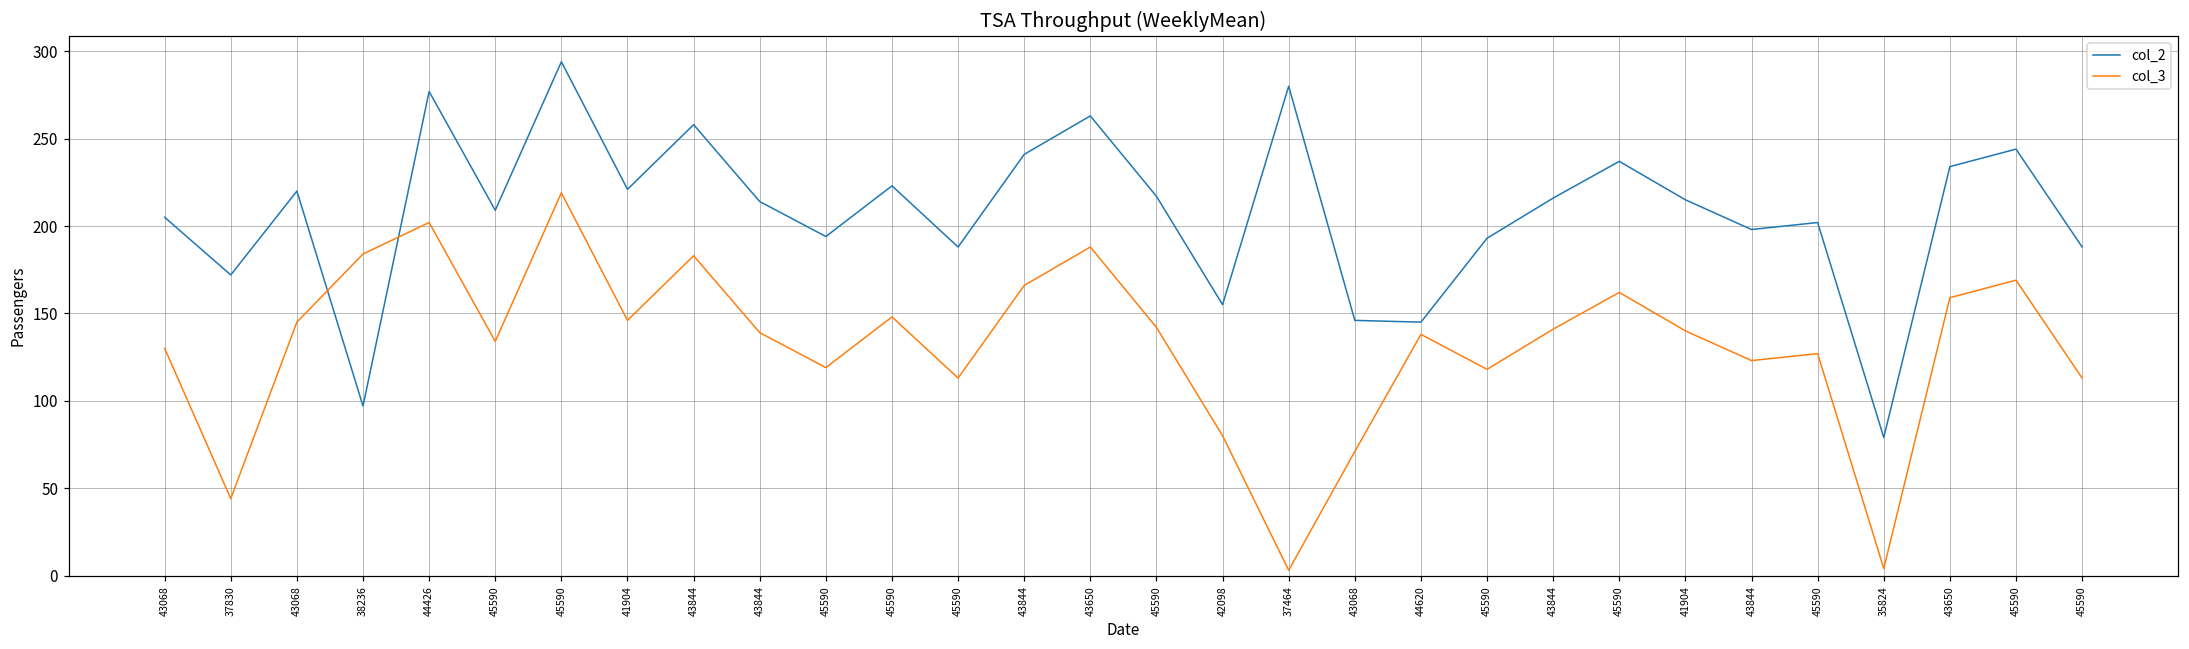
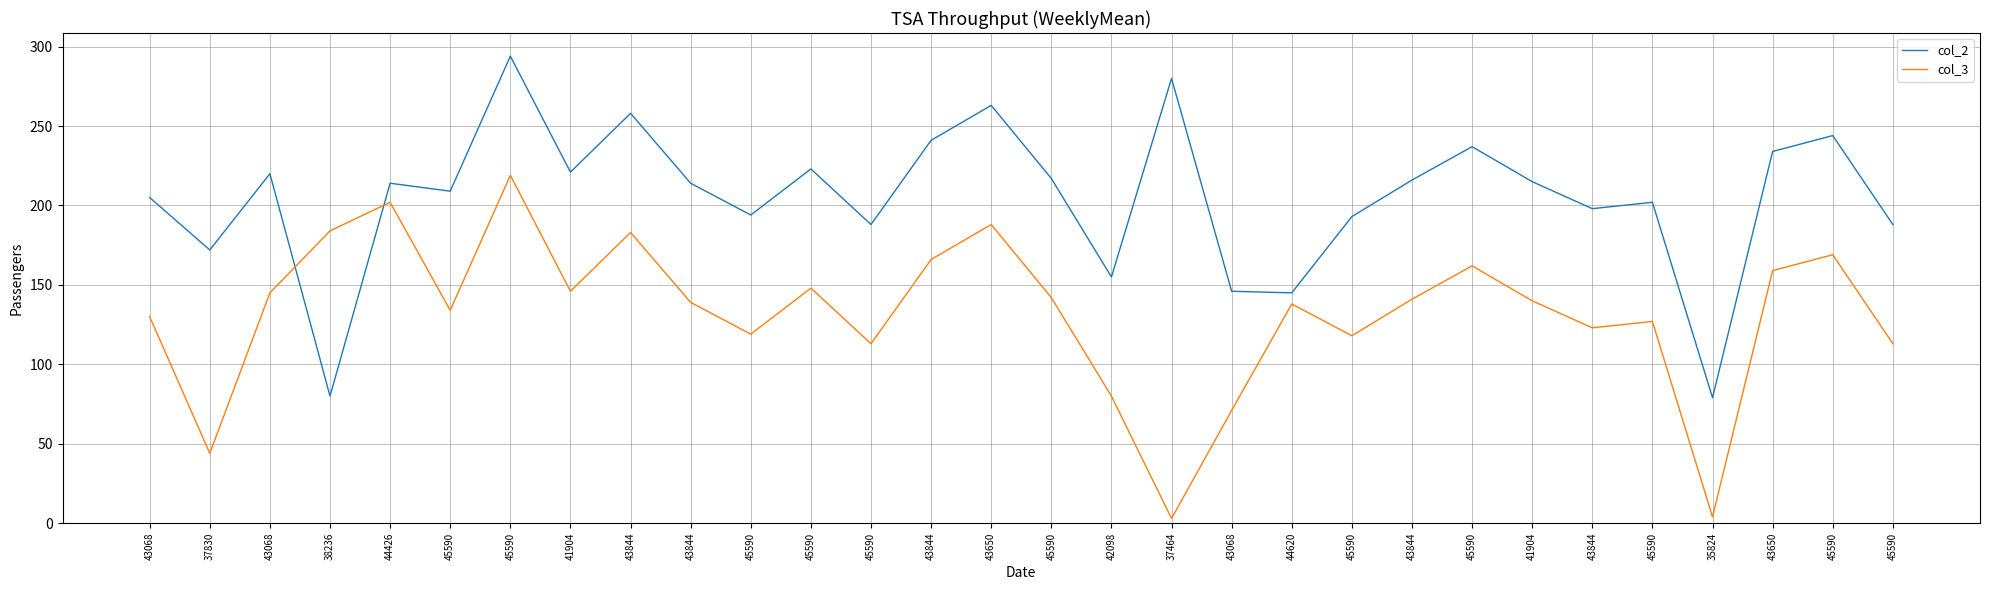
  {
    "col_2": {
      "37830": 172,
-     "38236": 97,
-     "44426": 277,
+     "38236": 80,
+     "44426": 214,
      "42098": 155,
      "37464": 280,
      "44620": 145,
      "35824": 79
    },
    "col_3": {
      "37830": 44,
      "38236": 184,
      "44426": 202,
      "42098": 80,
      "37464": 3,
      "44620": 138,
      "35824": 4
    }
  }
